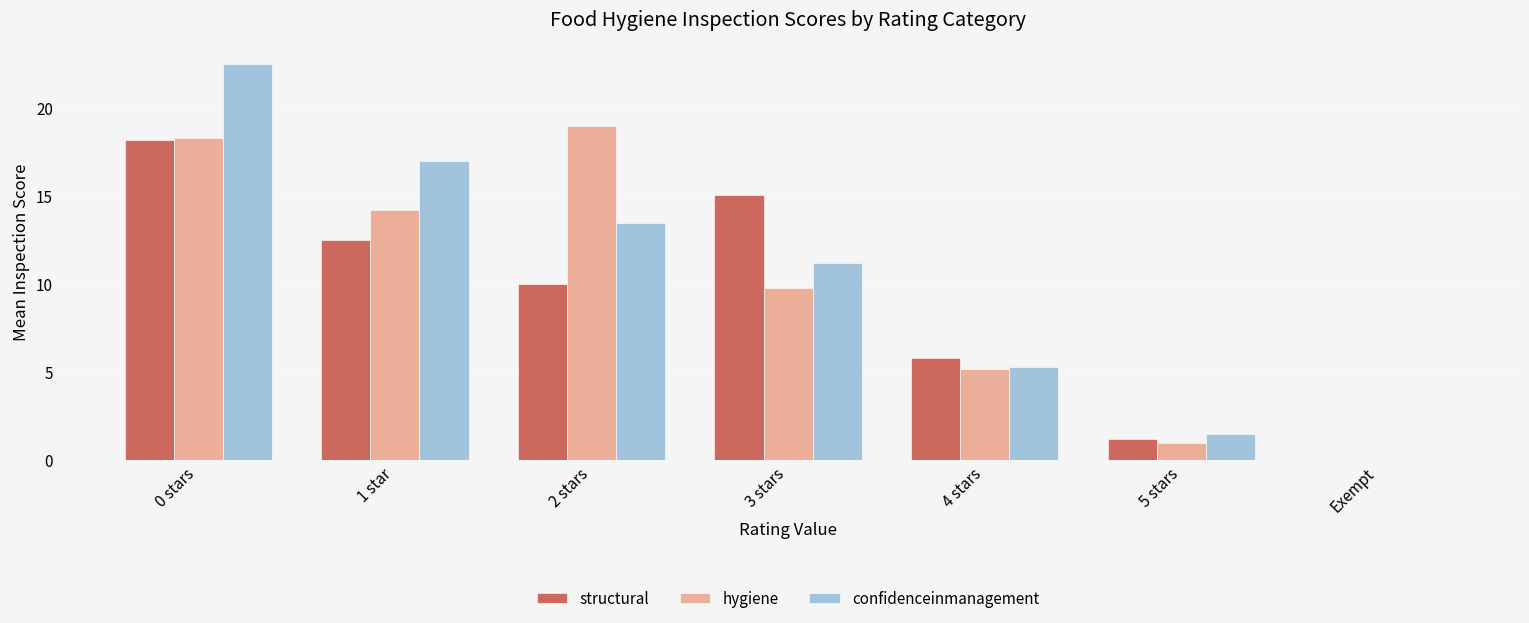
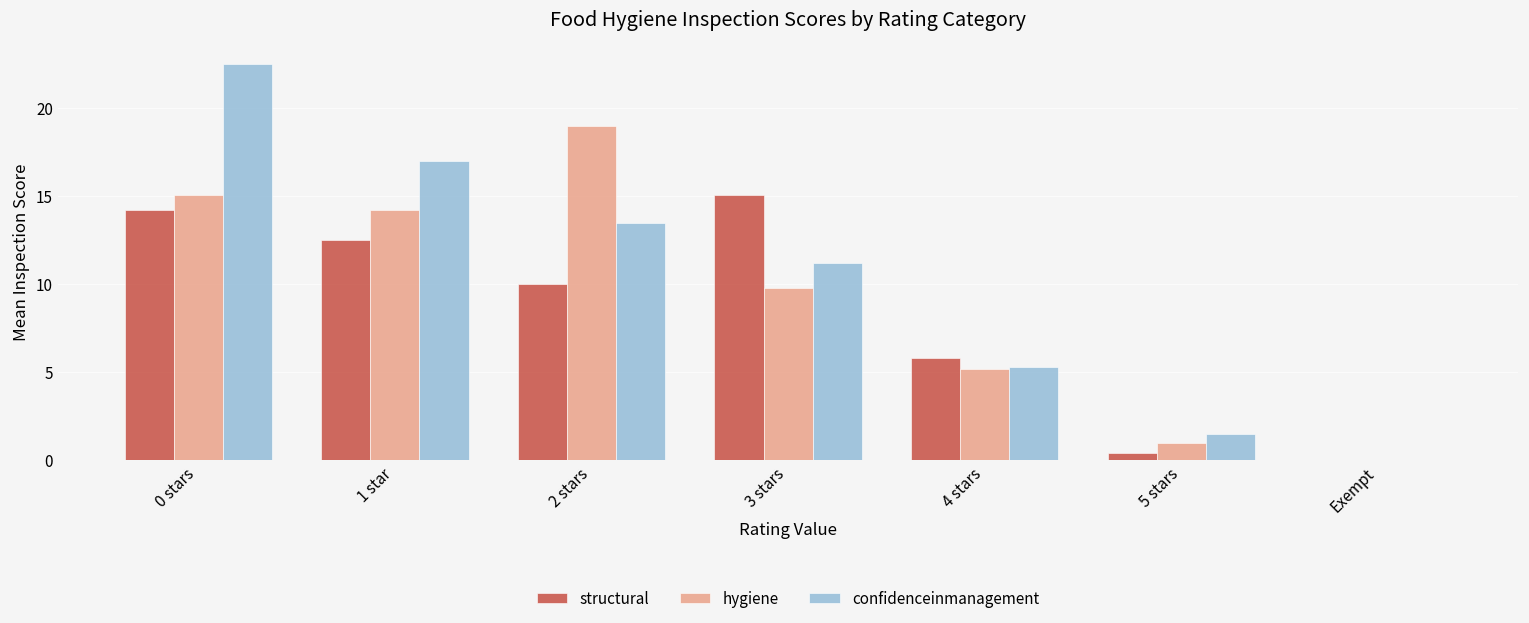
  {
    "structural": {
-     "0 stars": 18.2,
+     "0 stars": 14.2,
      "1 star": 12.5,
      "2 stars": 10.0,
      "3 stars": 15.1,
      "4 stars": 5.8,
-     "5 stars": 1.2,
+     "5 stars": 0.4,
      "Exempt": 0.0
    },
    "hygiene": {
-     "0 stars": 18.3,
+     "0 stars": 15.1,
      "1 star": 14.2,
      "2 stars": 19.0,
      "3 stars": 9.8,
      "4 stars": 5.2,
      "5 stars": 1.0,
      "Exempt": 0.0
    },
    "confidenceinmanagement": {
      "0 stars": 22.5,
      "1 star": 17.0,
      "2 stars": 13.5,
      "3 stars": 11.2,
      "4 stars": 5.3,
      "5 stars": 1.5,
      "Exempt": 0.0
    }
  }
